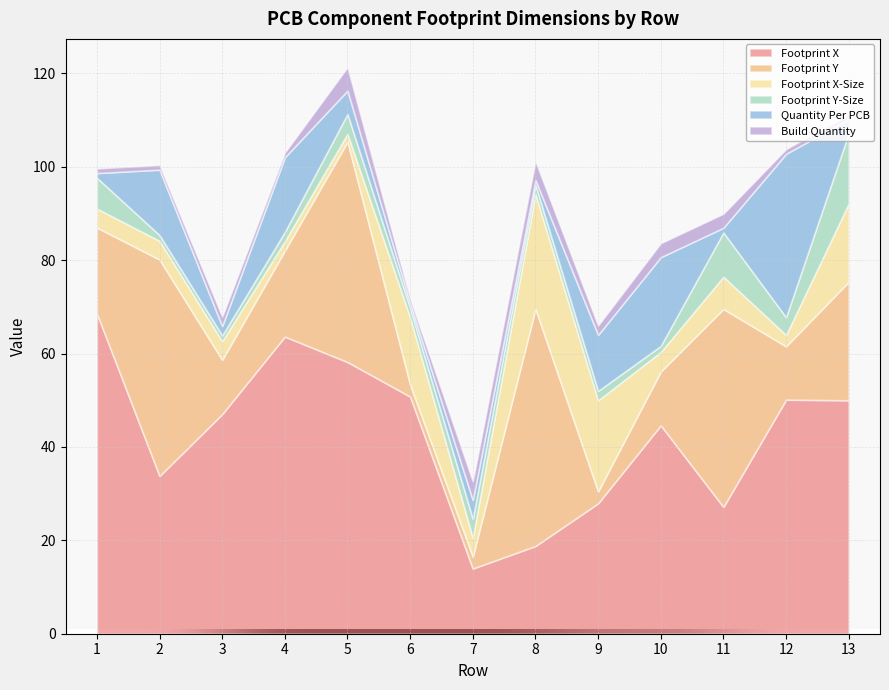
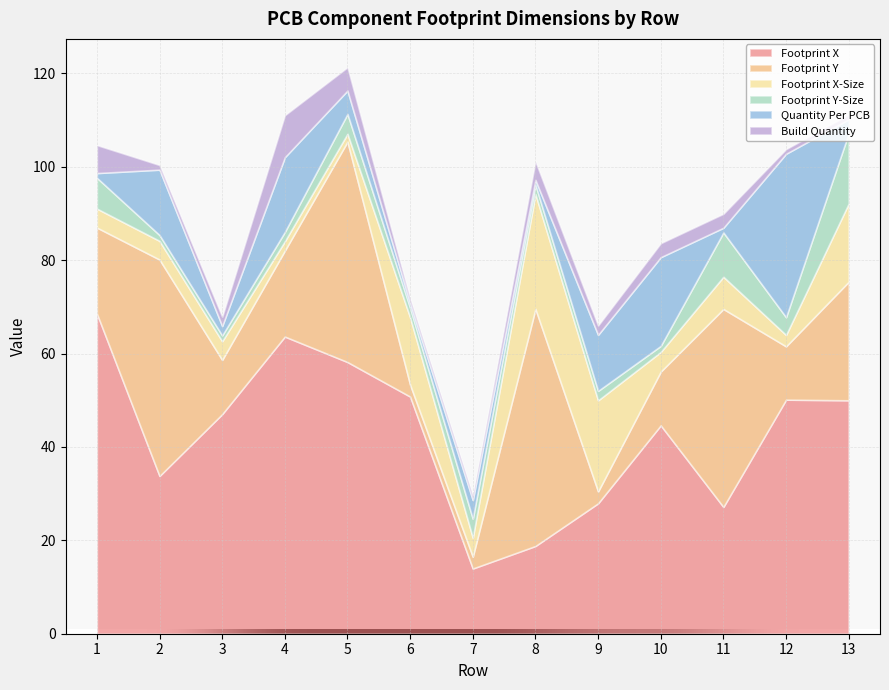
  {
    "Footprint Y-Size": {
      "1": 7,
      "2": 1,
      "3": 1,
      "4": 2,
      "5": 4,
      "6": 2,
      "7": 4,
      "8": 2,
      "9": 2,
      "10": 1,
      "11": 9,
      "12": 4
    },
    "Quantity Per PCB": {
      "1": 1,
      "2": 14,
      "3": 2,
      "4": 16,
      "5": 5,
      "6": 1,
      "7": 4,
      "8": 1,
      "9": 12,
      "10": 19,
      "11": 1,
      "12": 35
    },
    "Build Quantity": {
-     "1": 1,
+     "1": 6,
      "2": 1,
      "3": 2,
-     "4": 1,
+     "4": 9,
      "5": 5,
      "6": 1,
-     "7": 4,
+     "7": 1,
      "8": 4,
      "9": 2,
      "10": 3,
      "11": 3,
      "12": 1
    }
  }
